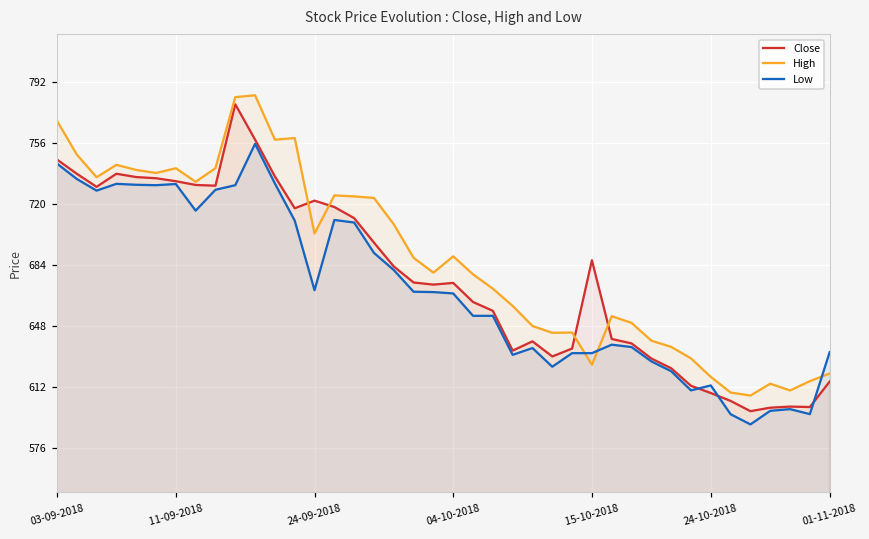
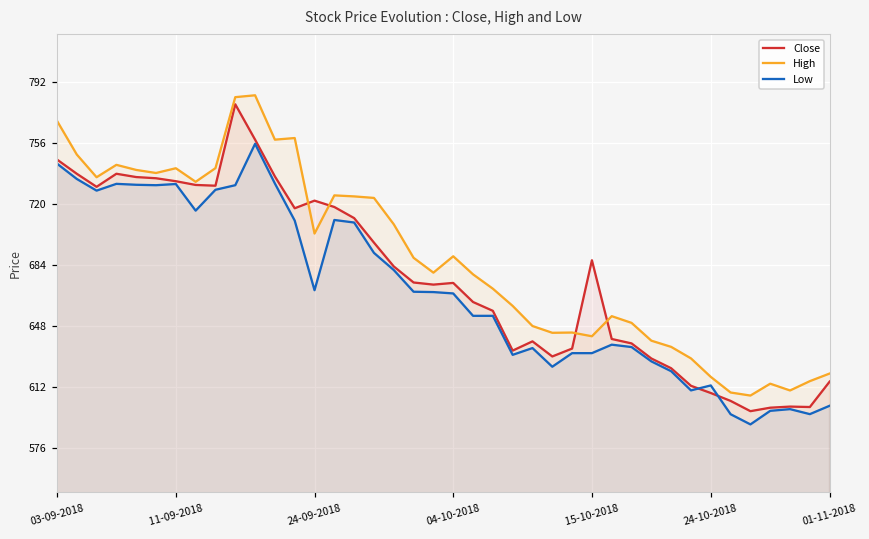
  {
    "Close": {
      "03-09-2018": 746,
      "11-09-2018": 733,
      "24-09-2018": 722,
      "04-10-2018": 673,
      "15-10-2018": 687,
      "24-10-2018": 609,
      "01-11-2018": 615
    },
    "High": {
      "03-09-2018": 769,
      "11-09-2018": 741,
      "24-09-2018": 703,
      "04-10-2018": 689,
-     "15-10-2018": 625,
+     "15-10-2018": 642,
      "24-10-2018": 618,
      "01-11-2018": 620
    },
    "Low": {
      "03-09-2018": 744,
      "11-09-2018": 732,
      "24-09-2018": 669,
      "04-10-2018": 667,
      "15-10-2018": 632,
      "24-10-2018": 613,
-     "01-11-2018": 633
+     "01-11-2018": 601
    }
  }
